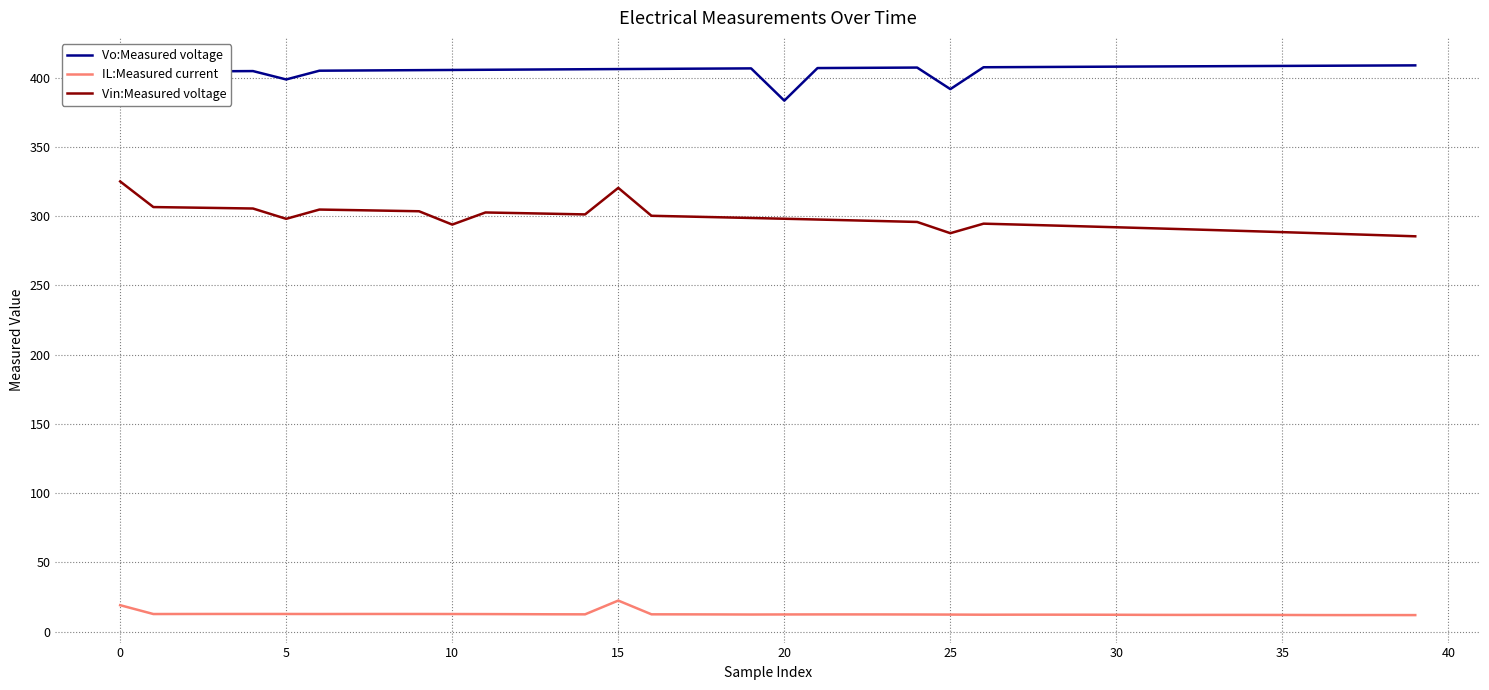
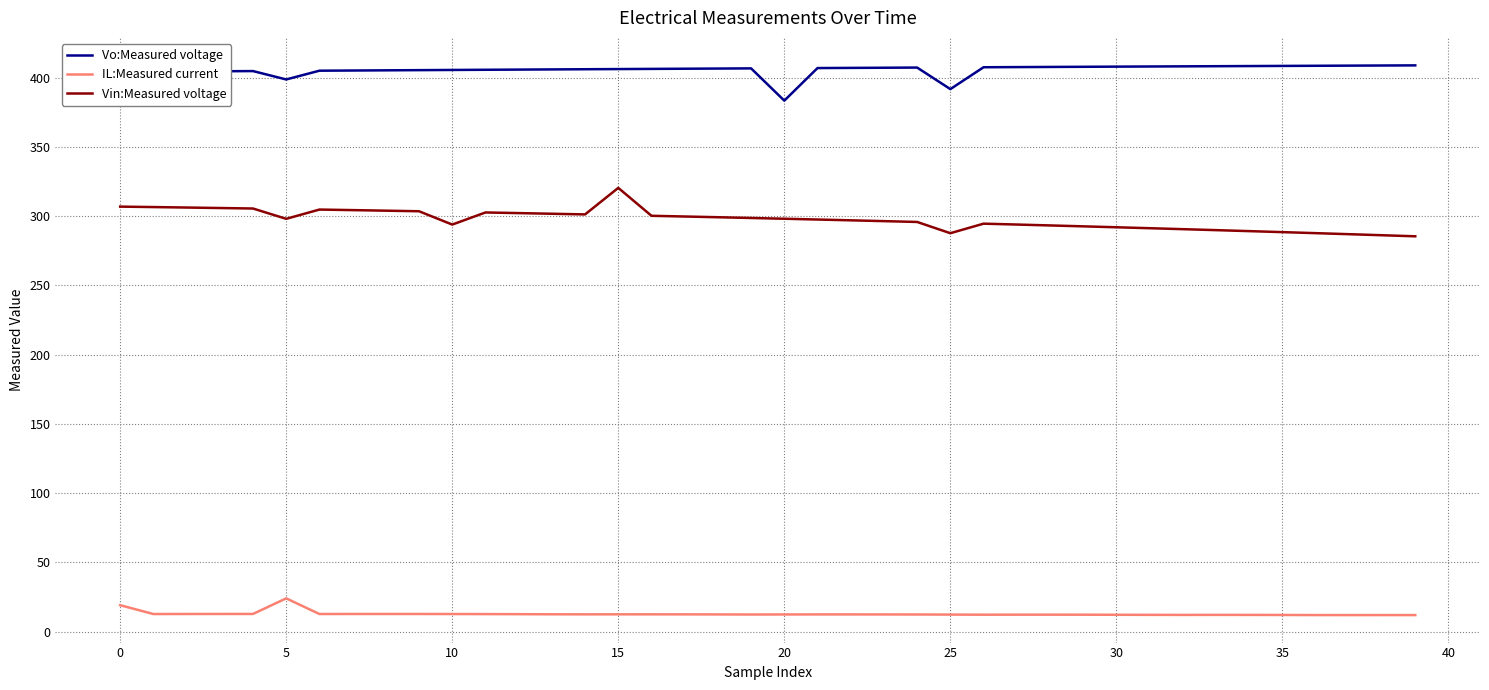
  {
    "Vo:Measured voltage": {
      "5": 399,
      "10": 406,
      "15": 406,
      "20": 384,
      "25": 392,
      "30": 408,
      "35": 409
    },
    "IL:Measured current": {
      "0": 19,
-     "5": 13,
+     "5": 24,
      "10": 13,
-     "15": 22,
+     "15": 12,
      "20": 12,
      "25": 12,
      "30": 12,
      "35": 12
    },
    "Vin:Measured voltage": {
-     "0": 325,
+     "0": 307,
      "5": 298,
      "10": 294,
      "15": 321,
      "20": 298,
      "25": 288,
      "30": 292,
      "35": 289
    }
  }
